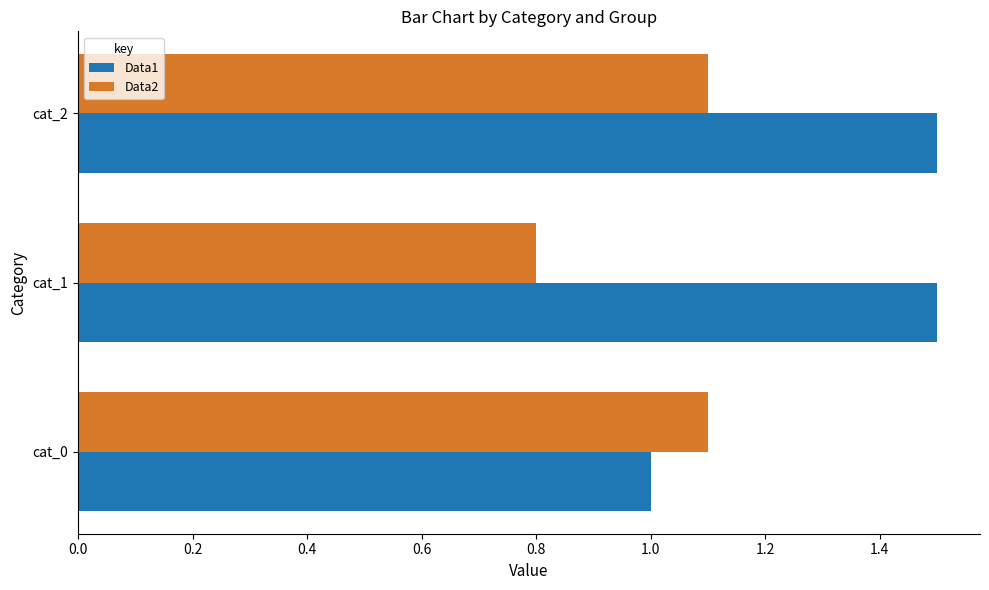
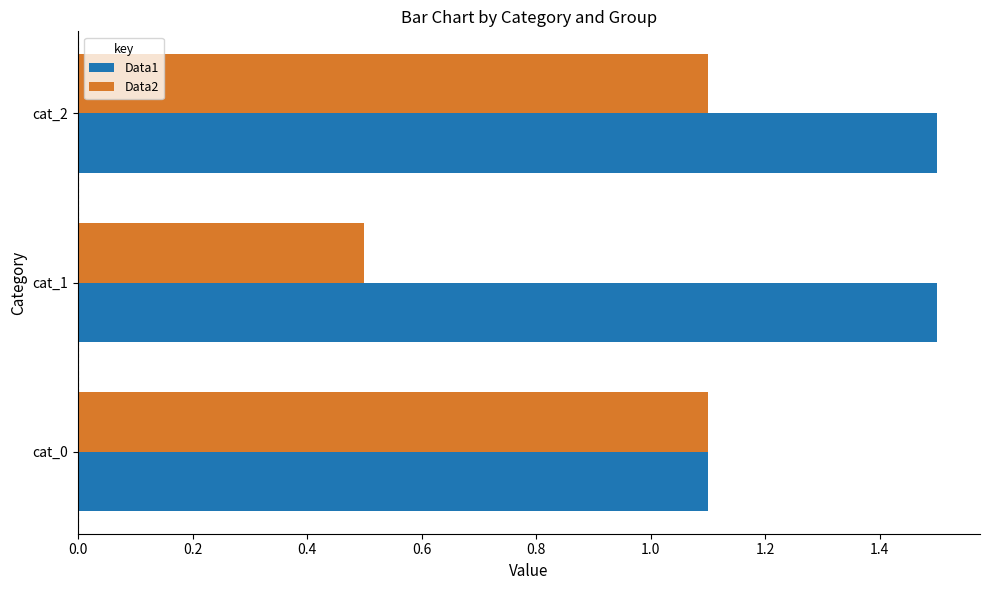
  {
    "Data1": {
      "cat_2": 1.5,
      "cat_1": 1.5,
-     "cat_0": 1.0
+     "cat_0": 1.1
    },
    "Data2": {
      "cat_2": 1.1,
-     "cat_1": 0.8,
+     "cat_1": 0.5,
      "cat_0": 1.1
    }
  }
